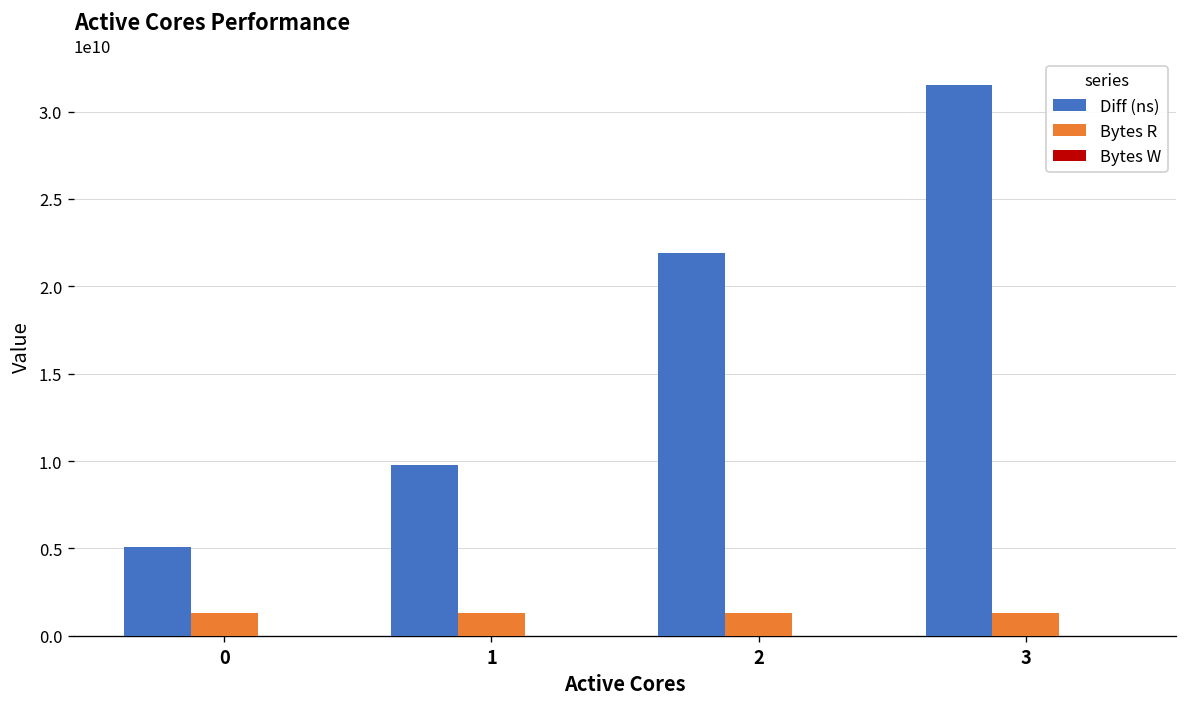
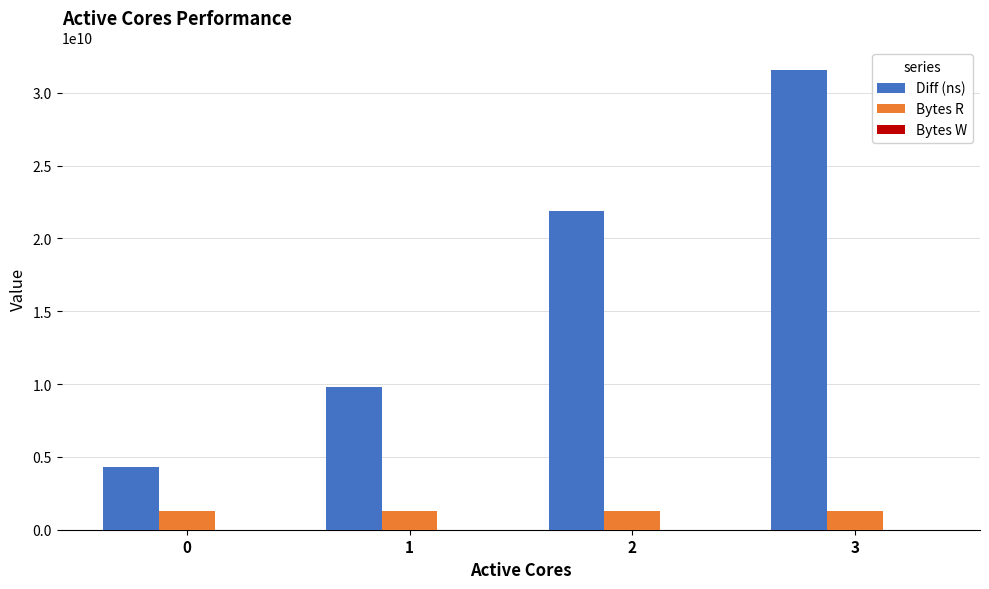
  {
    "Diff (ns)": {
-     "0": 5100000000,
+     "0": 4300000000,
      "1": 9800000000,
      "2": 21900000000,
      "3": 31500000000
    },
    "Bytes R": {
      "0": 1300000000,
      "1": 1300000000,
      "2": 1300000000,
      "3": 1300000000
    },
    "Bytes W": {
      "0": 0,
      "1": 0,
      "2": 0,
      "3": 0
    }
  }
